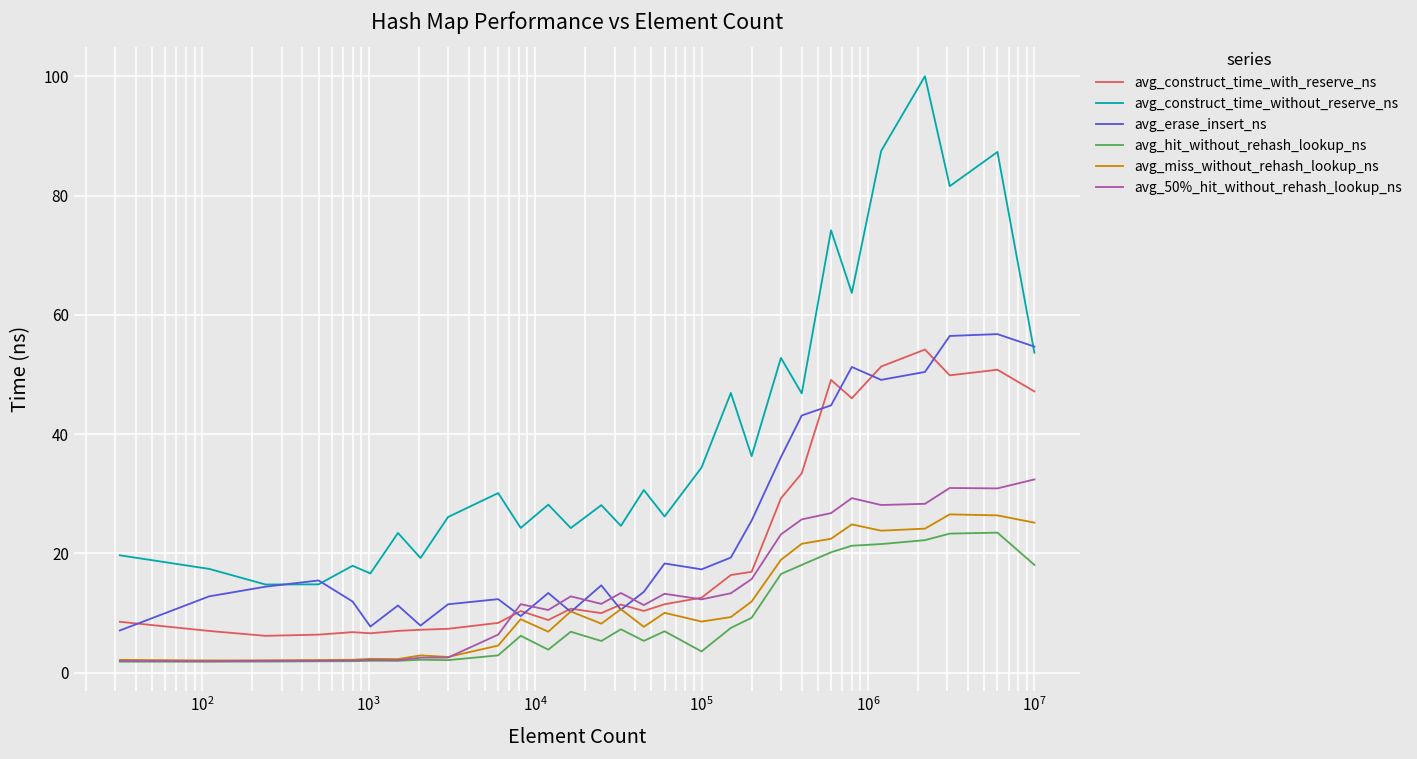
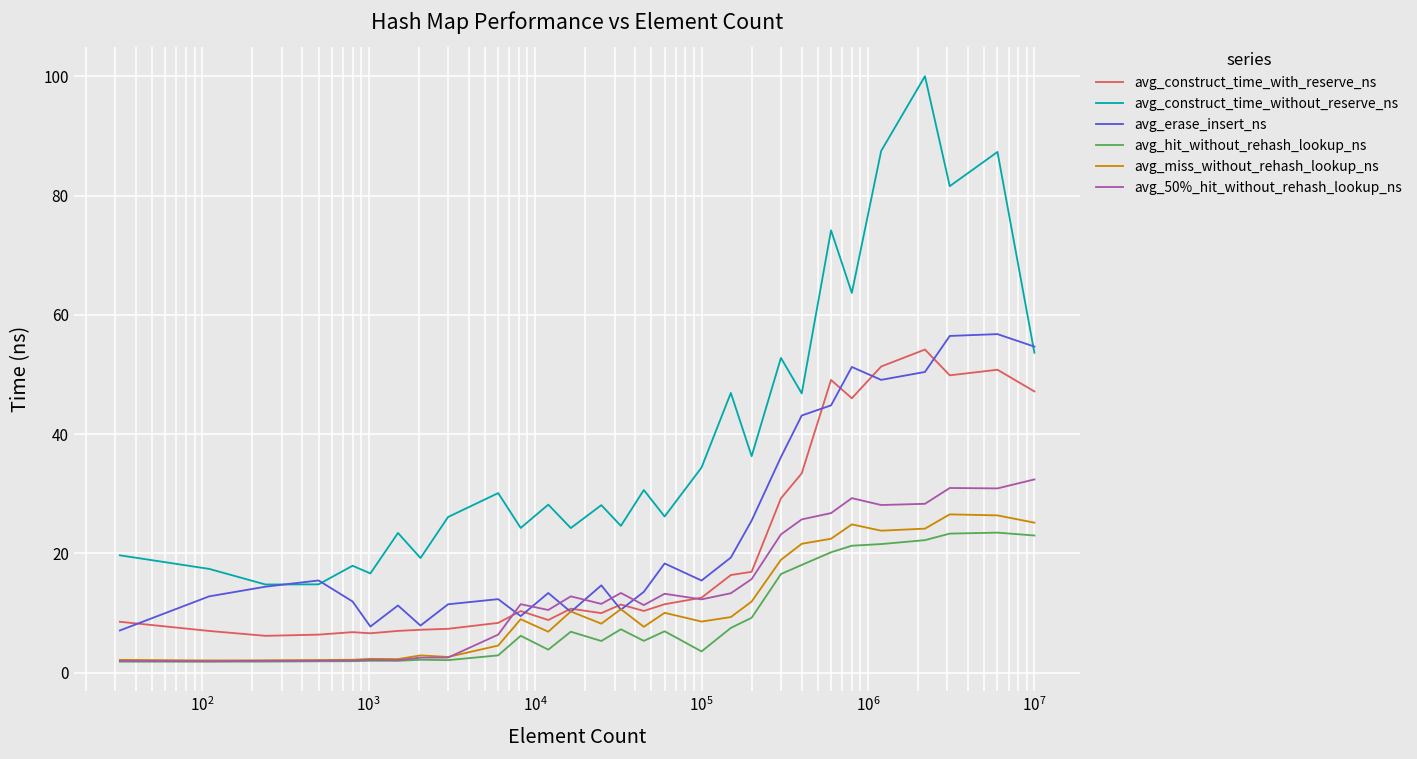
  {
    "avg_construct_time_with_reserve_ns": {
      "10^7": 47
    },
    "avg_construct_time_without_reserve_ns": {
      "10^5": 34,
      "10^7": 54
    },
    "avg_erase_insert_ns": {
-     "10^5": 17,
+     "10^5": 15,
      "10^7": 55
    },
    "avg_hit_without_rehash_lookup_ns": {
      "10^5": 4,
-     "10^7": 18
+     "10^7": 23
    },
    "avg_miss_without_rehash_lookup_ns": {
      "10^5": 9,
      "10^7": 25
    },
    "avg_50%_hit_without_rehash_lookup_ns": {
      "10^7": 32
    }
  }
